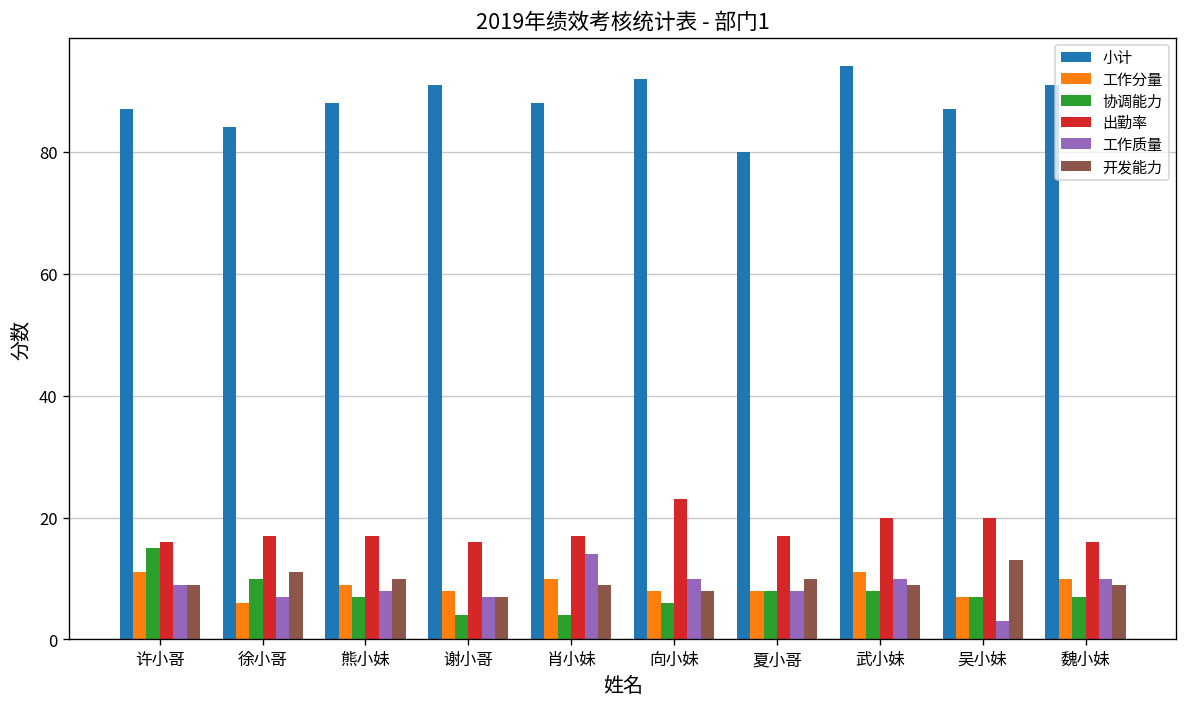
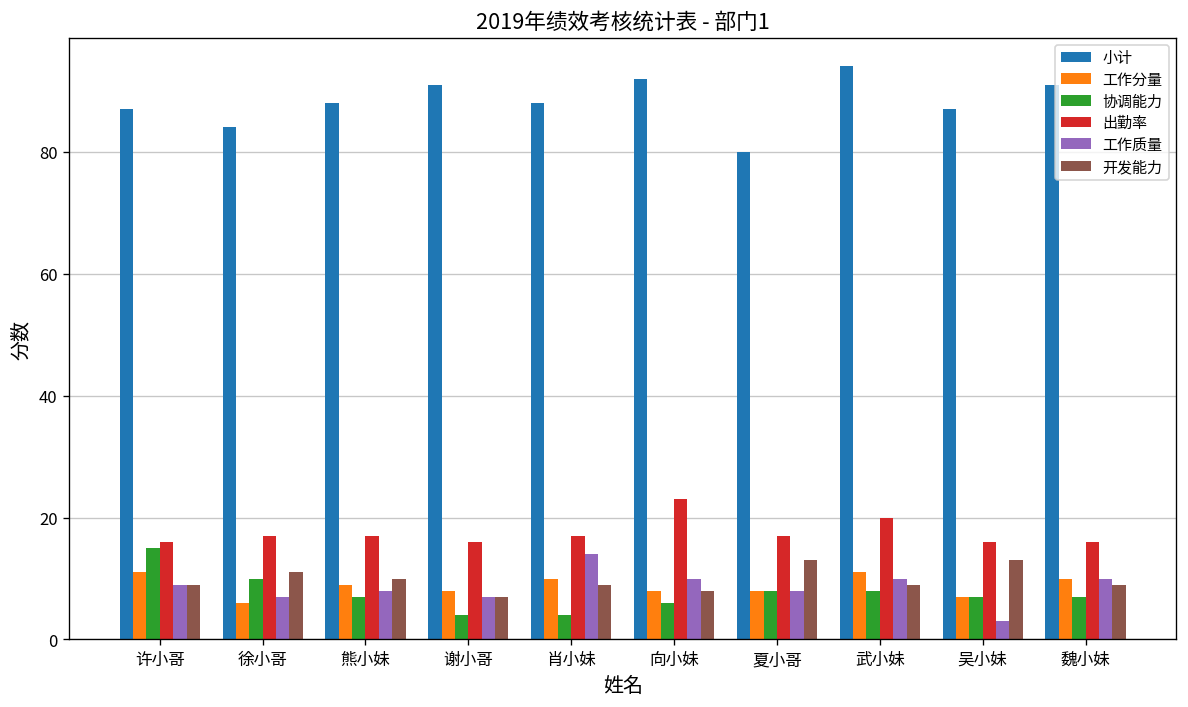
  {
    "小计": {
      "许小哥": 87,
      "徐小哥": 84,
      "熊小妹": 88,
      "谢小哥": 91,
      "肖小妹": 88,
      "向小妹": 92,
      "夏小哥": 80,
      "武小妹": 94,
      "吴小妹": 87,
      "魏小妹": 91
    },
    "工作分量": {
      "许小哥": 11,
      "徐小哥": 6,
      "熊小妹": 9,
      "谢小哥": 8,
      "肖小妹": 10,
      "向小妹": 8,
      "夏小哥": 8,
      "武小妹": 11,
      "吴小妹": 7,
      "魏小妹": 10
    },
    "协调能力": {
      "许小哥": 15,
      "徐小哥": 10,
      "熊小妹": 7,
      "谢小哥": 4,
      "肖小妹": 4,
      "向小妹": 6,
      "夏小哥": 8,
      "武小妹": 8,
      "吴小妹": 7,
      "魏小妹": 7
    },
    "出勤率": {
      "许小哥": 16,
      "徐小哥": 17,
      "熊小妹": 17,
      "谢小哥": 16,
      "肖小妹": 17,
      "向小妹": 23,
      "夏小哥": 17,
      "武小妹": 20,
-     "吴小妹": 20,
+     "吴小妹": 16,
      "魏小妹": 16
    },
    "工作质量": {
      "许小哥": 9,
      "徐小哥": 7,
      "熊小妹": 8,
      "谢小哥": 7,
      "肖小妹": 14,
      "向小妹": 10,
      "夏小哥": 8,
      "武小妹": 10,
      "吴小妹": 3,
      "魏小妹": 10
    },
    "开发能力": {
      "许小哥": 9,
      "徐小哥": 11,
      "熊小妹": 10,
      "谢小哥": 7,
      "肖小妹": 9,
      "向小妹": 8,
-     "夏小哥": 10,
+     "夏小哥": 13,
      "武小妹": 9,
      "吴小妹": 13,
      "魏小妹": 9
    }
  }
